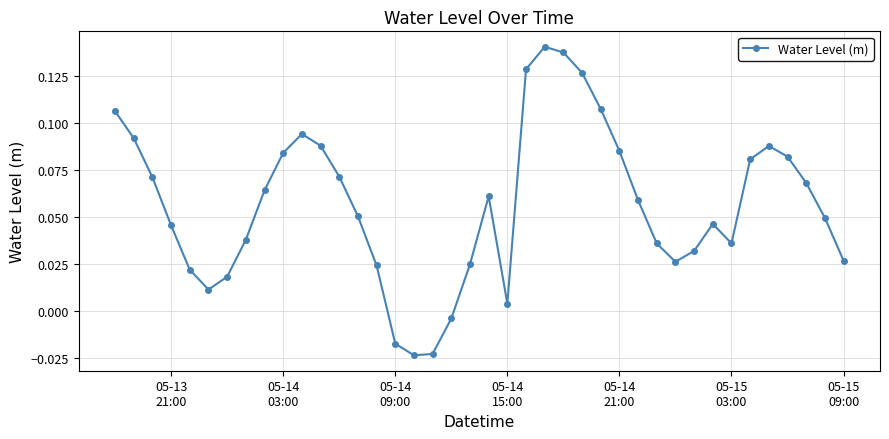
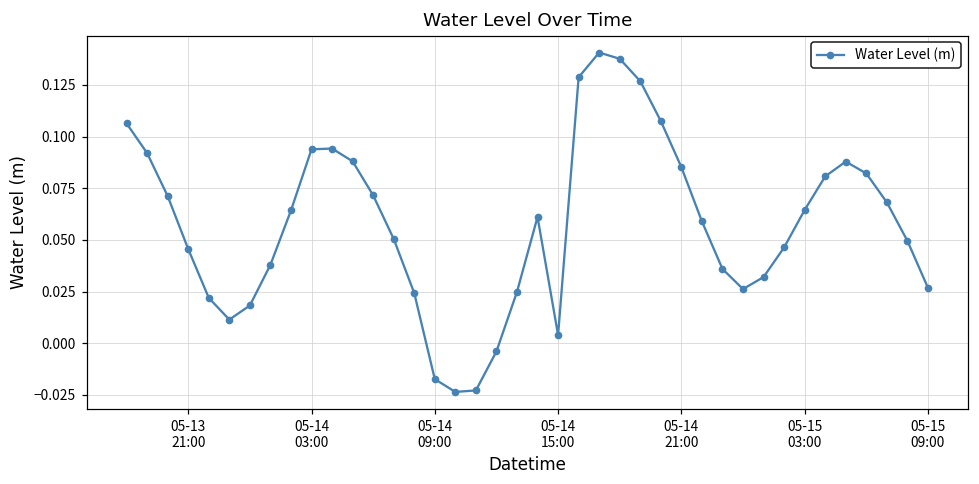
  {
    "05-13 21:00": 0.046,
-   "05-14 03:00": 0.084,
+   "05-14 03:00": 0.094,
    "05-14 09:00": -0.017,
    "05-14 15:00": 0.004,
    "05-14 21:00": 0.085,
-   "05-15 03:00": 0.036,
+   "05-15 03:00": 0.064,
    "05-15 09:00": 0.027
  }
